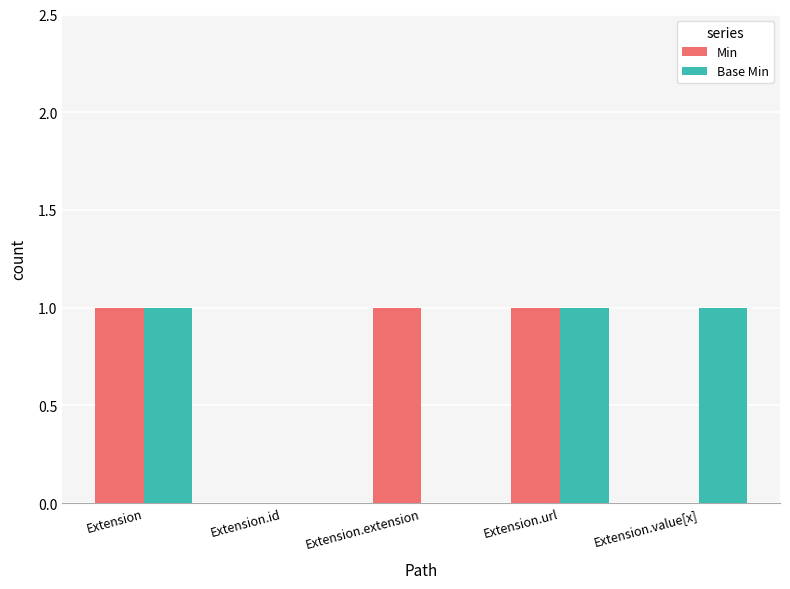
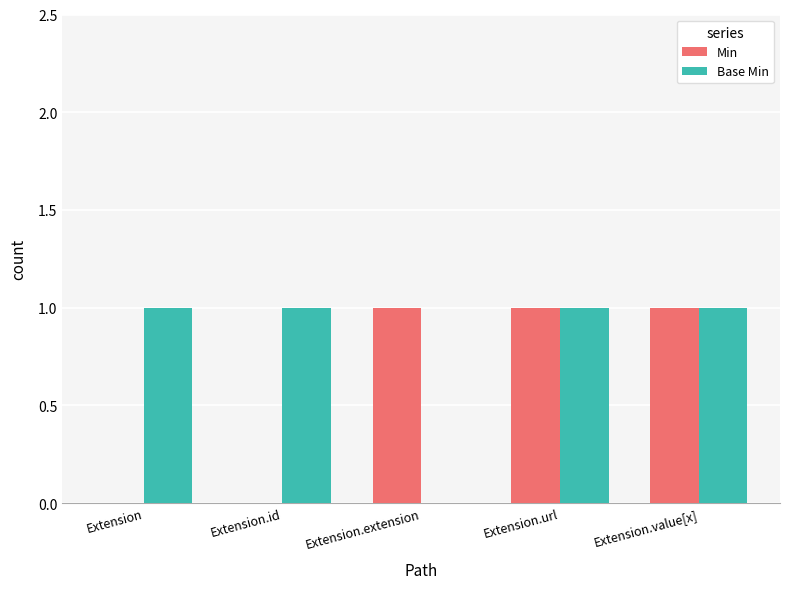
  {
    "Min": {
-     "Extension": 1,
+     "Extension": 0,
      "Extension.id": 0,
      "Extension.extension": 1,
      "Extension.url": 1,
-     "Extension.value[x]": 0
+     "Extension.value[x]": 1
    },
    "Base Min": {
      "Extension": 1,
-     "Extension.id": 0,
+     "Extension.id": 1,
      "Extension.extension": 0,
      "Extension.url": 1,
      "Extension.value[x]": 1
    }
  }
